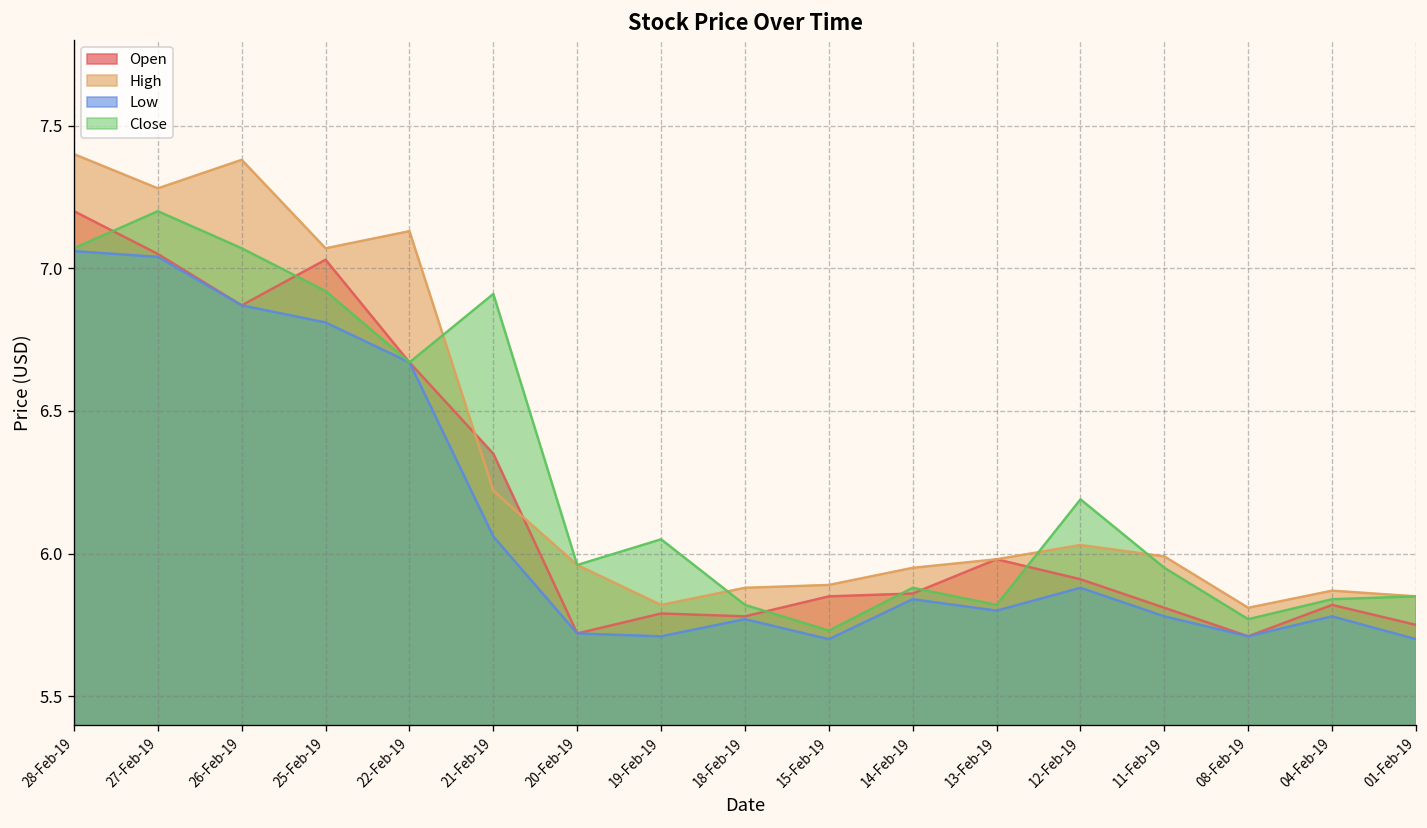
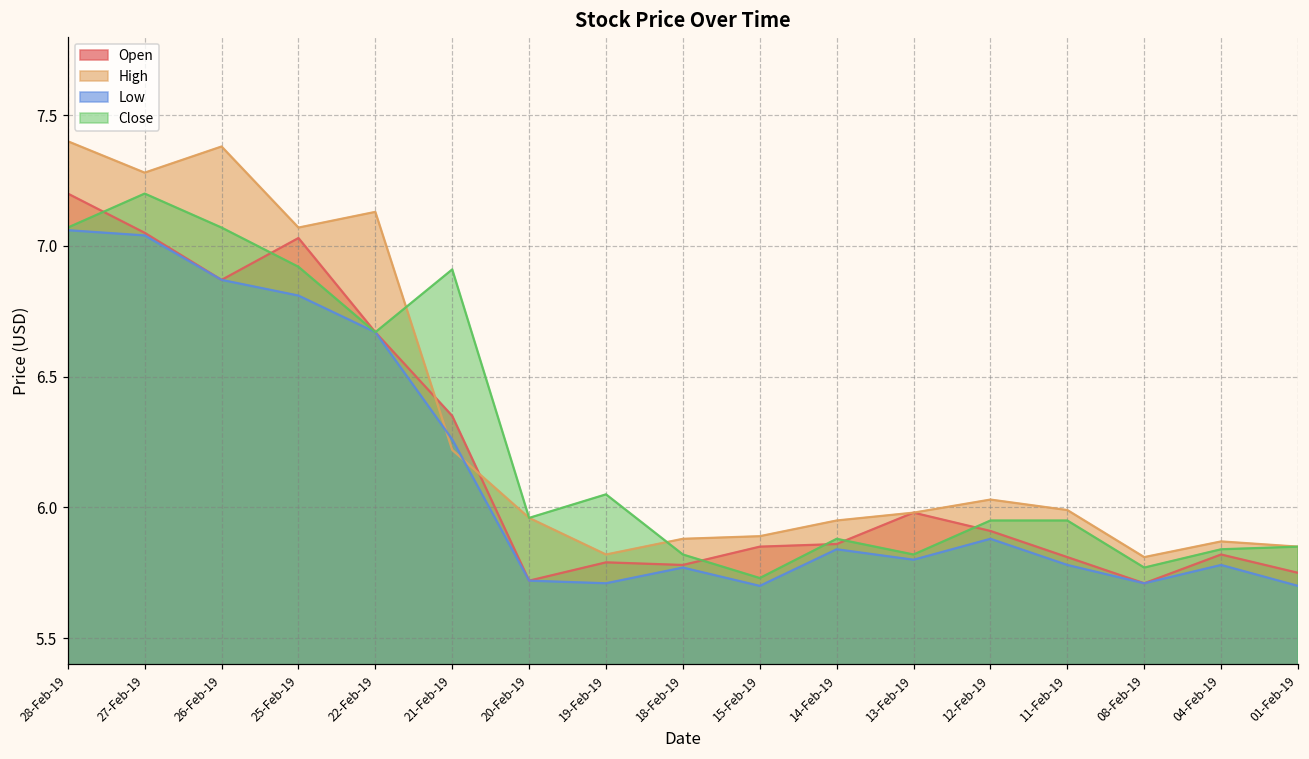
  {
    "Open": {
      "28-Feb-19": 7.20,
      "25-Feb-19": 7.03,
      "21-Feb-19": 6.35,
      "19-Feb-19": 5.79,
      "15-Feb-19": 5.85,
      "14-Feb-19": 5.86,
      "12-Feb-19": 5.91,
      "11-Feb-19": 5.81,
      "04-Feb-19": 5.82,
      "01-Feb-19": 5.75
    },
    "High": {
      "28-Feb-19": 7.40,
      "27-Feb-19": 7.28,
      "26-Feb-19": 7.38,
      "25-Feb-19": 7.07,
      "22-Feb-19": 7.13,
      "21-Feb-19": 6.22,
      "19-Feb-19": 5.82,
      "18-Feb-19": 5.88,
      "15-Feb-19": 5.89,
      "14-Feb-19": 5.95,
      "12-Feb-19": 6.03,
      "11-Feb-19": 5.99,
      "08-Feb-19": 5.81,
      "04-Feb-19": 5.87
    },
    "Low": {
      "25-Feb-19": 6.81,
-     "21-Feb-19": 6.06,
+     "21-Feb-19": 6.26,
      "19-Feb-19": 5.71,
      "15-Feb-19": 5.70,
      "14-Feb-19": 5.84,
      "13-Feb-19": 5.80,
      "12-Feb-19": 5.88,
      "11-Feb-19": 5.78,
      "04-Feb-19": 5.78,
      "01-Feb-19": 5.70
    },
    "Close": {
      "27-Feb-19": 7.20,
      "26-Feb-19": 7.07,
      "25-Feb-19": 6.92,
      "21-Feb-19": 6.91,
      "19-Feb-19": 6.05,
      "18-Feb-19": 5.82,
      "15-Feb-19": 5.73,
      "14-Feb-19": 5.88,
      "13-Feb-19": 5.82,
-     "12-Feb-19": 6.19,
+     "12-Feb-19": 5.95,
      "11-Feb-19": 5.95,
      "08-Feb-19": 5.77,
      "04-Feb-19": 5.84
    }
  }
